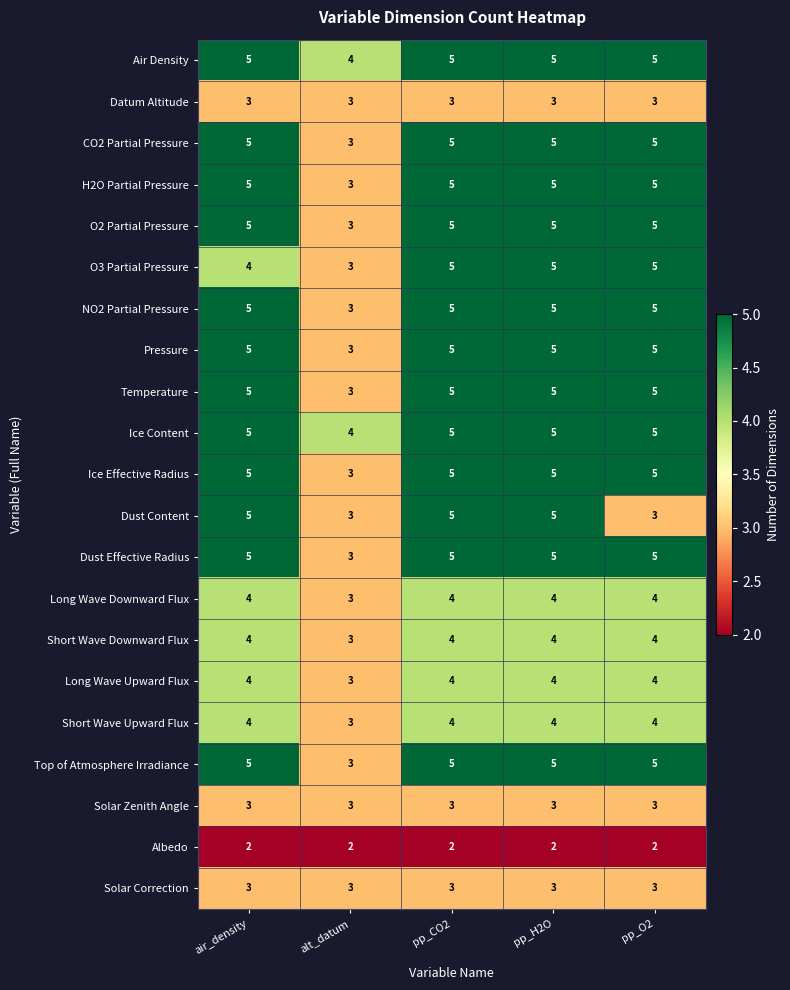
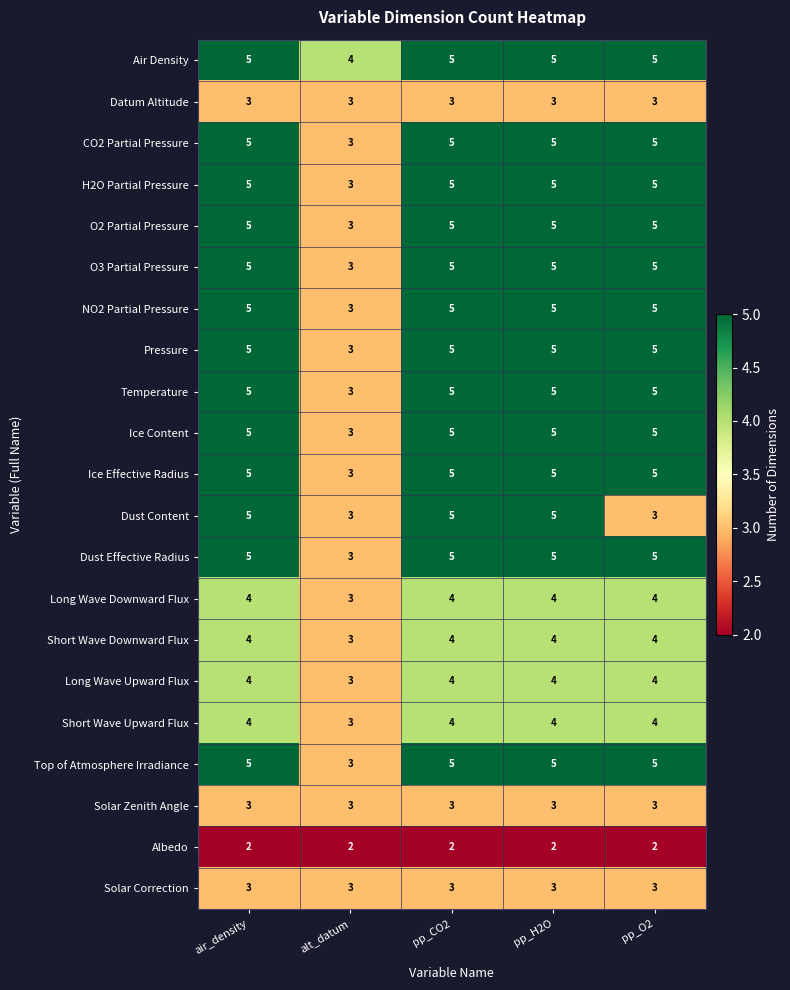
  {
    "Air Density": {
      "air_density": 5,
      "alt_datum": 4,
      "pp_CO2": 5,
      "pp_H2O": 5,
      "pp_O2": 5
    },
    "Datum Altitude": {
      "air_density": 3,
      "alt_datum": 3,
      "pp_CO2": 3,
      "pp_H2O": 3,
      "pp_O2": 3
    },
    "CO2 Partial Pressure": {
      "air_density": 5,
      "alt_datum": 3,
      "pp_CO2": 5,
      "pp_H2O": 5,
      "pp_O2": 5
    },
    "H2O Partial Pressure": {
      "air_density": 5,
      "alt_datum": 3,
      "pp_CO2": 5,
      "pp_H2O": 5,
      "pp_O2": 5
    },
    "O2 Partial Pressure": {
      "air_density": 5,
      "alt_datum": 3,
      "pp_CO2": 5,
      "pp_H2O": 5,
      "pp_O2": 5
    },
    "O3 Partial Pressure": {
-     "air_density": 4,
+     "air_density": 5,
      "alt_datum": 3,
      "pp_CO2": 5,
      "pp_H2O": 5,
      "pp_O2": 5
    },
    "NO2 Partial Pressure": {
      "air_density": 5,
      "alt_datum": 3,
      "pp_CO2": 5,
      "pp_H2O": 5,
      "pp_O2": 5
    },
    "Pressure": {
      "air_density": 5,
      "alt_datum": 3,
      "pp_CO2": 5,
      "pp_H2O": 5,
      "pp_O2": 5
    },
    "Temperature": {
      "air_density": 5,
      "alt_datum": 3,
      "pp_CO2": 5,
      "pp_H2O": 5,
      "pp_O2": 5
    },
    "Ice Content": {
      "air_density": 5,
-     "alt_datum": 4,
+     "alt_datum": 3,
      "pp_CO2": 5,
      "pp_H2O": 5,
      "pp_O2": 5
    },
    "Ice Effective Radius": {
      "air_density": 5,
      "alt_datum": 3,
      "pp_CO2": 5,
      "pp_H2O": 5,
      "pp_O2": 5
    },
    "Dust Content": {
      "air_density": 5,
      "alt_datum": 3,
      "pp_CO2": 5,
      "pp_H2O": 5,
      "pp_O2": 3
    },
    "Dust Effective Radius": {
      "air_density": 5,
      "alt_datum": 3,
      "pp_CO2": 5,
      "pp_H2O": 5,
      "pp_O2": 5
    },
    "Long Wave Downward Flux": {
      "air_density": 4,
      "alt_datum": 3,
      "pp_CO2": 4,
      "pp_H2O": 4,
      "pp_O2": 4
    },
    "Short Wave Downward Flux": {
      "air_density": 4,
      "alt_datum": 3,
      "pp_CO2": 4,
      "pp_H2O": 4,
      "pp_O2": 4
    },
    "Long Wave Upward Flux": {
      "air_density": 4,
      "alt_datum": 3,
      "pp_CO2": 4,
      "pp_H2O": 4,
      "pp_O2": 4
    },
    "Short Wave Upward Flux": {
      "air_density": 4,
      "alt_datum": 3,
      "pp_CO2": 4,
      "pp_H2O": 4,
      "pp_O2": 4
    },
    "Top of Atmosphere Irradiance": {
      "air_density": 5,
      "alt_datum": 3,
      "pp_CO2": 5,
      "pp_H2O": 5,
      "pp_O2": 5
    },
    "Solar Zenith Angle": {
      "air_density": 3,
      "alt_datum": 3,
      "pp_CO2": 3,
      "pp_H2O": 3,
      "pp_O2": 3
    },
    "Albedo": {
      "air_density": 2,
      "alt_datum": 2,
      "pp_CO2": 2,
      "pp_H2O": 2,
      "pp_O2": 2
    },
    "Solar Correction": {
      "air_density": 3,
      "alt_datum": 3,
      "pp_CO2": 3,
      "pp_H2O": 3,
      "pp_O2": 3
    }
  }
